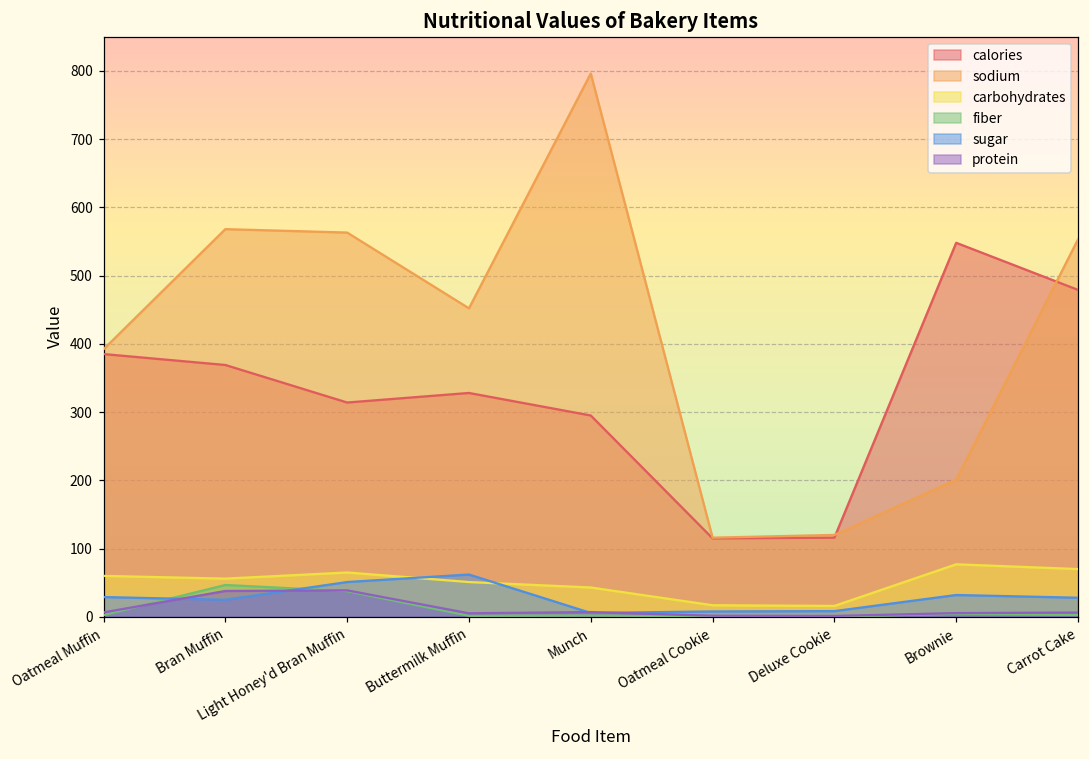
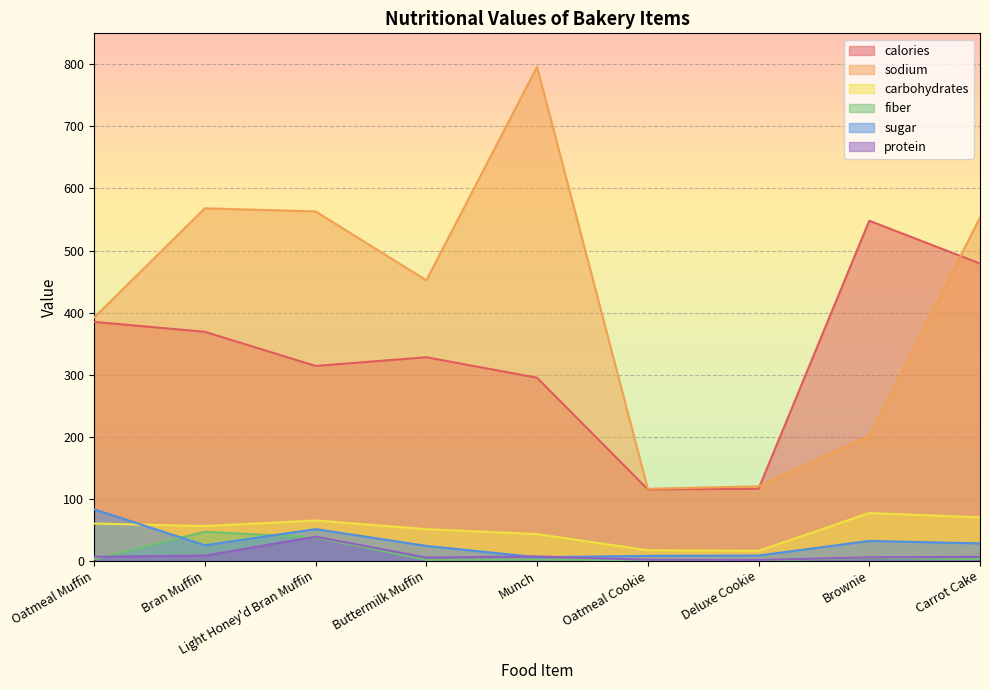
  {
    "fiber": {
      "Bran Muffin": 50
    },
    "sugar": {
-     "Oatmeal Muffin": 30,
+     "Oatmeal Muffin": 80,
      "Bran Muffin": 30,
      "Light Honey'd Bran Muffin": 50,
-     "Buttermilk Muffin": 60,
+     "Buttermilk Muffin": 20,
      "Oatmeal Cookie": 10,
      "Deluxe Cookie": 10,
      "Brownie": 30,
      "Carrot Cake": 30
    },
    "protein": {
-     "Bran Muffin": 40
+     "Bran Muffin": 10
    }
  }
